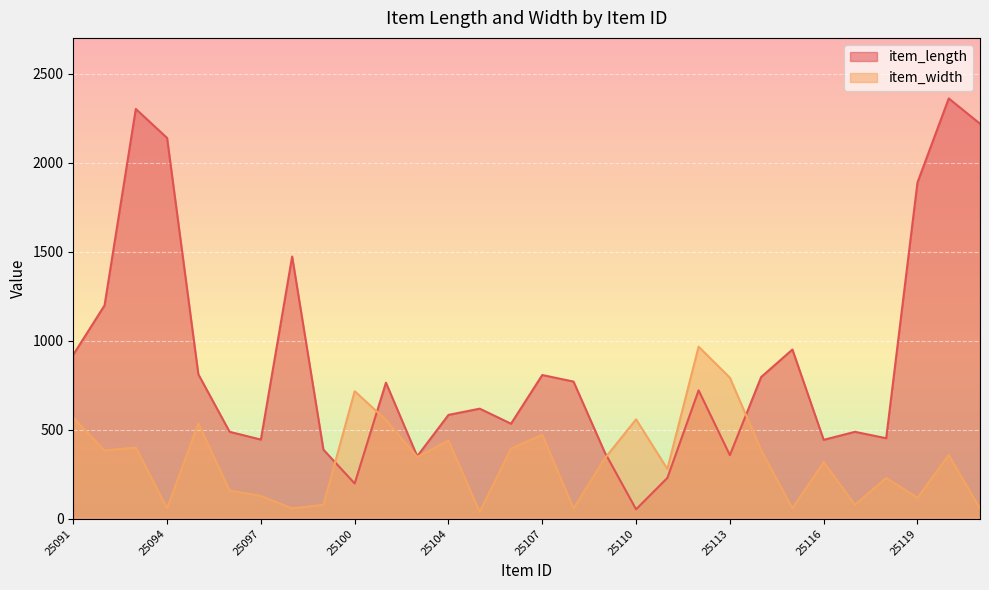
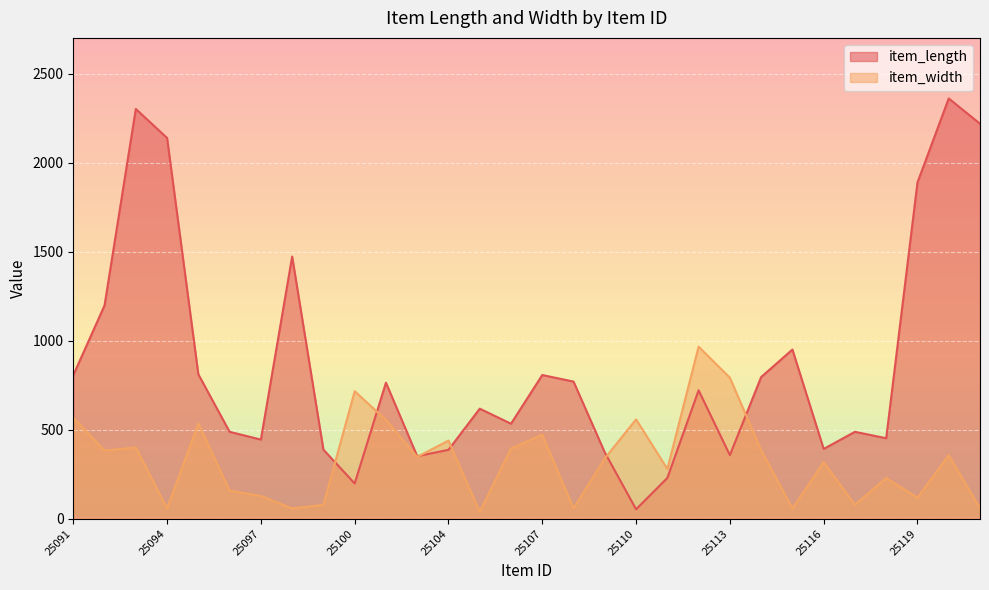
  {
    "item_length": {
-     "25091": 920,
+     "25091": 810,
      "25094": 2140,
      "25097": 440,
      "25100": 200,
-     "25104": 580,
+     "25104": 390,
      "25107": 810,
      "25110": 50,
      "25113": 360,
-     "25116": 440,
+     "25116": 390,
      "25119": 1890
    },
    "item_width": {
      "25091": 570,
      "25094": 60,
      "25097": 130,
      "25100": 720,
      "25104": 440,
      "25107": 470,
      "25110": 560,
      "25113": 790,
      "25116": 320,
      "25119": 120
    }
  }
